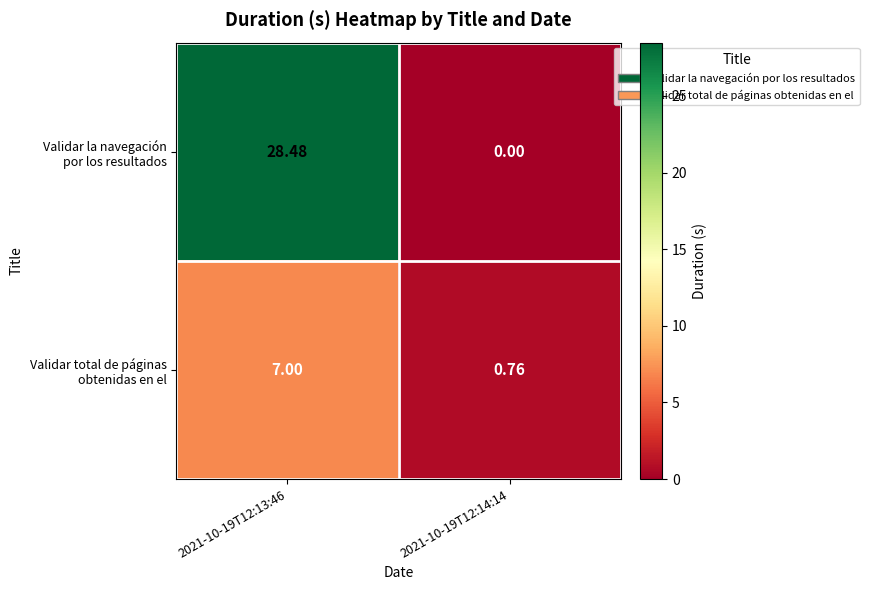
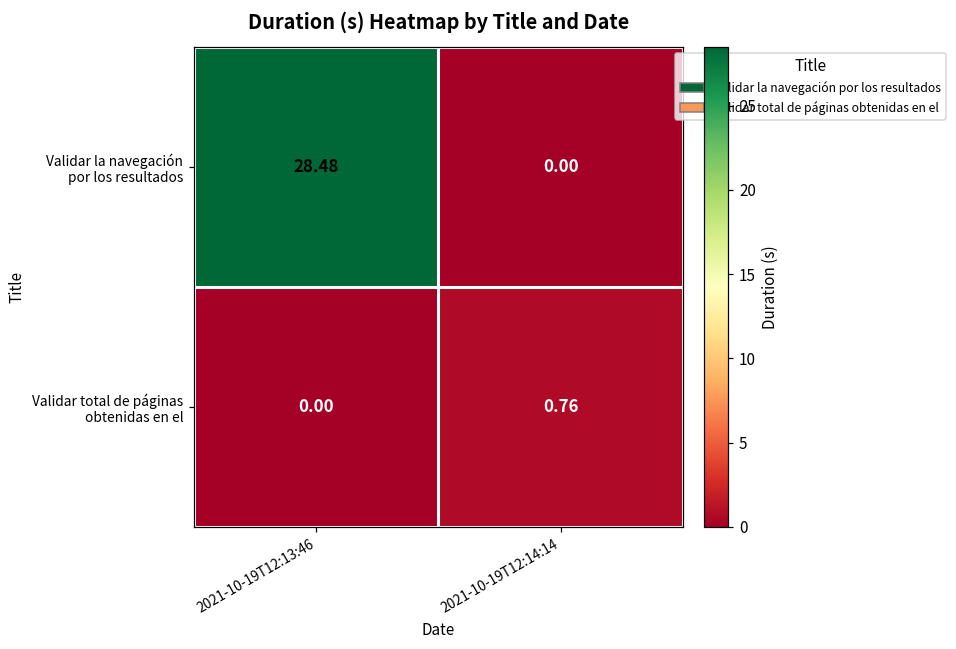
  {
    "Validar la navegación por los resultados": {
      "2021-10-19T12:13:46": 28.48,
      "2021-10-19T12:14:14": 0.00
    },
    "Validar total de páginas obtenidas en el": {
-     "2021-10-19T12:13:46": 7.00,
+     "2021-10-19T12:13:46": 0.00,
      "2021-10-19T12:14:14": 0.76
    }
  }
